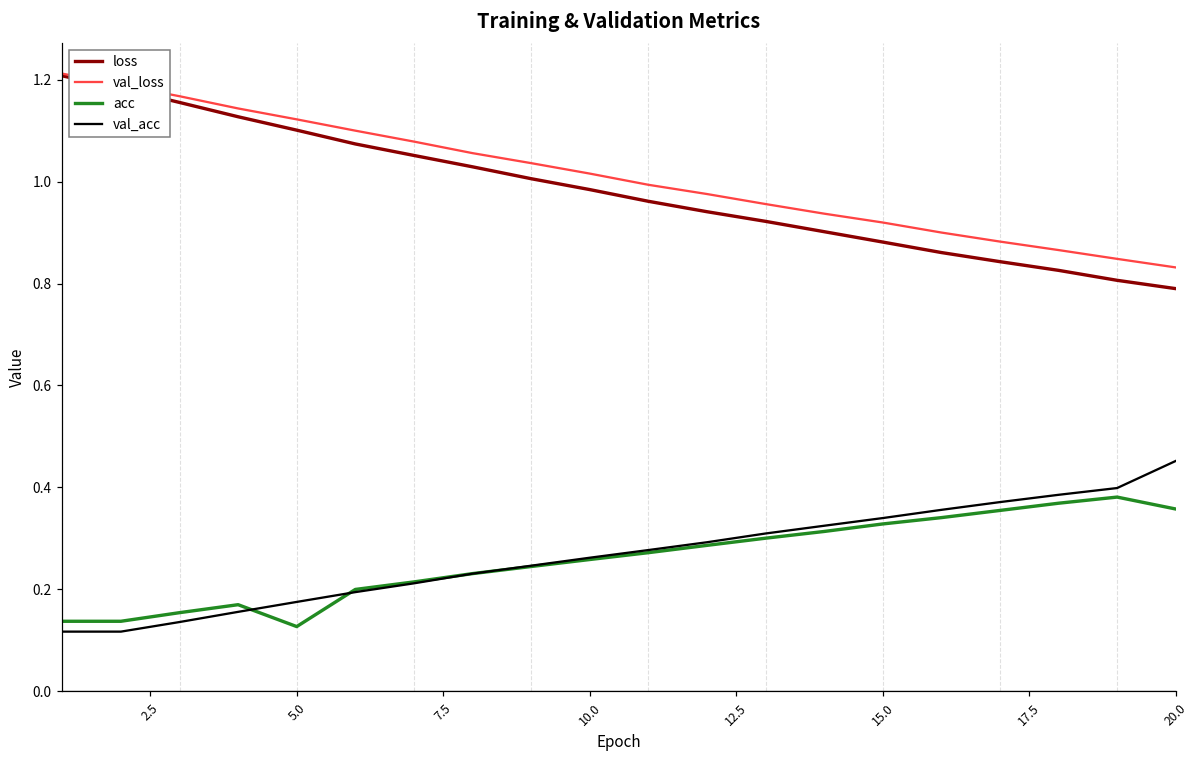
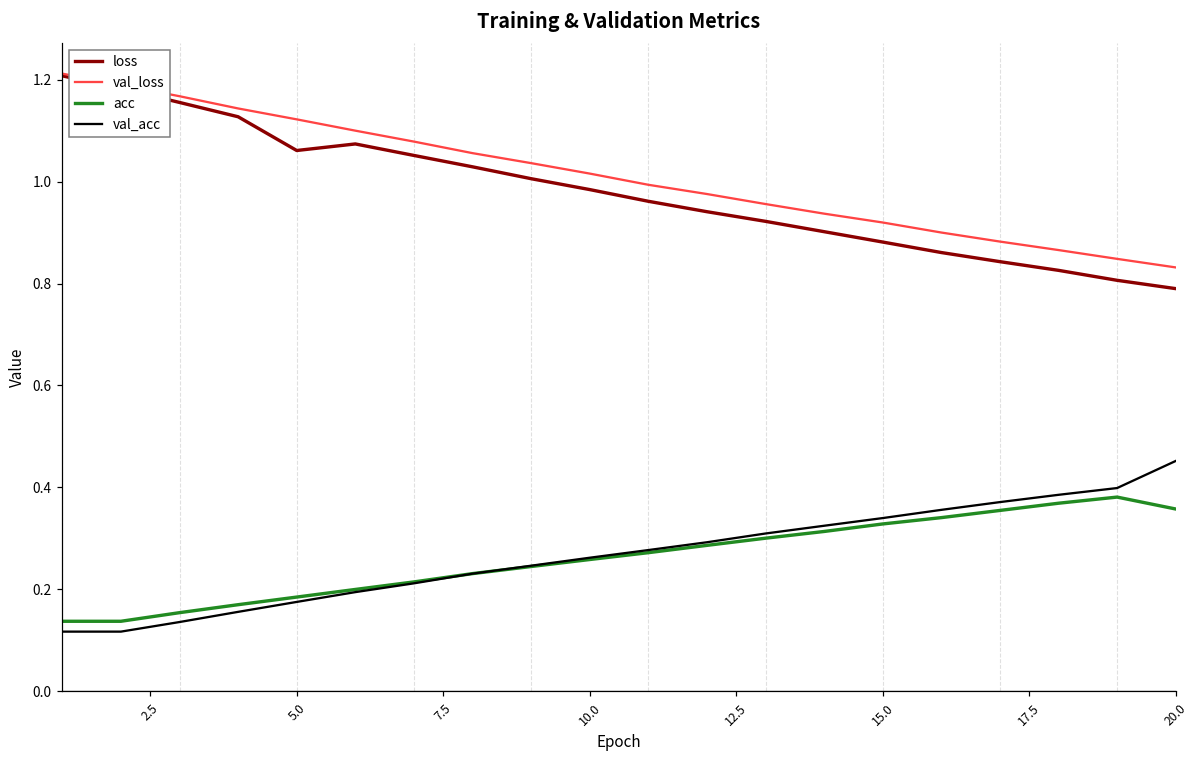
  {
    "loss": {
-     "5.0": 1.10,
+     "5.0": 1.06,
      "10.0": 0.98,
      "15.0": 0.88,
      "20.0": 0.79
    },
    "val_loss": {
      "5.0": 1.12,
      "10.0": 1.02,
      "15.0": 0.92,
      "20.0": 0.83
    },
    "acc": {
-     "5.0": 0.13,
+     "5.0": 0.18,
      "15.0": 0.33,
      "20.0": 0.36
    },
    "val_acc": {
      "5.0": 0.18,
      "15.0": 0.34,
      "20.0": 0.45
    }
  }
